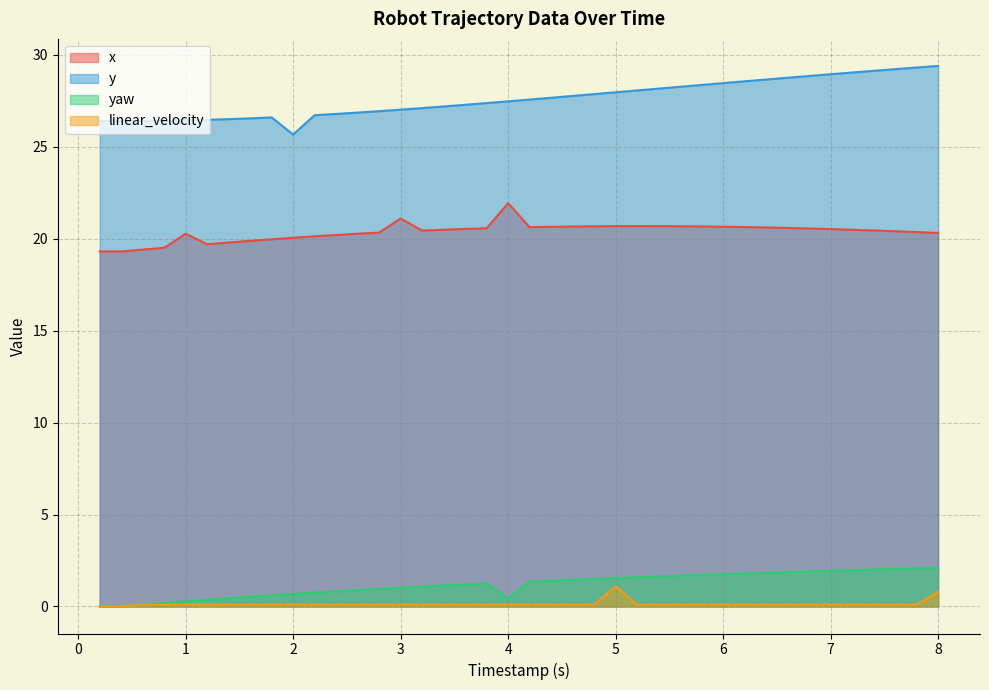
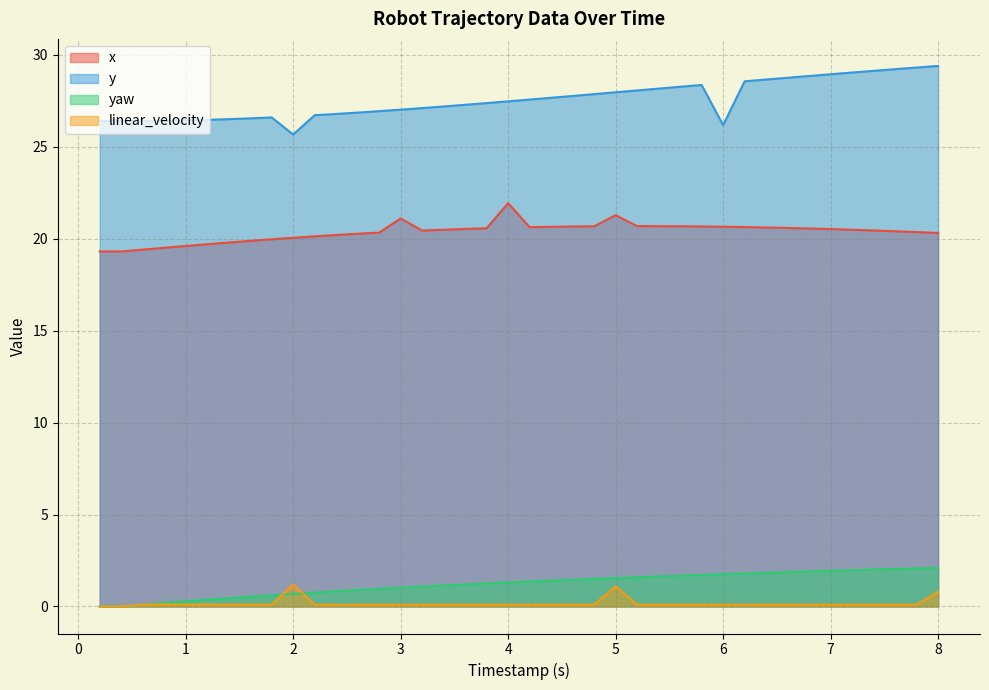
  {
    "x": {
-     "1": 20.3,
+     "1": 19.6,
      "2": 20.0,
      "3": 21.1,
      "4": 21.9,
-     "5": 20.7,
+     "5": 21.3,
      "6": 20.6,
      "7": 20.5,
      "8": 20.3
    },
    "y": {
      "2": 25.7,
      "3": 27.0,
      "4": 27.5,
      "5": 28.0,
-     "6": 28.5,
+     "6": 26.2,
      "7": 28.9,
      "8": 29.4
    },
    "yaw": {
      "1": 0.3,
      "2": 0.7,
      "3": 1.0,
-     "4": 0.4,
+     "4": 1.3,
      "5": 1.5,
      "6": 1.8,
      "7": 1.9,
      "8": 2.1
    },
    "linear_velocity": {
      "1": 0.1,
-     "2": 0.1,
+     "2": 1.2,
      "3": 0.1,
      "4": 0.1,
      "5": 1.1,
      "6": 0.1,
      "7": 0.1,
      "8": 0.8
    }
  }
